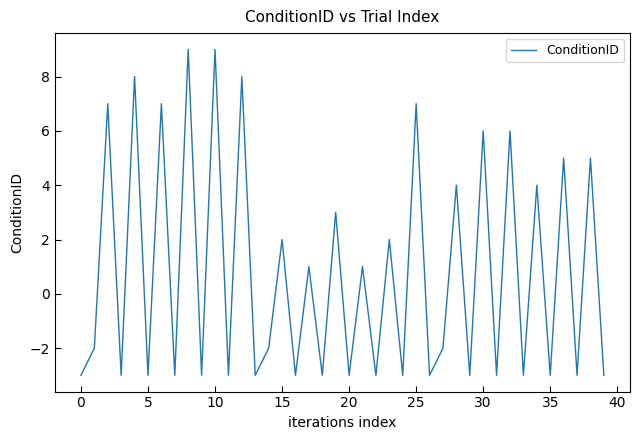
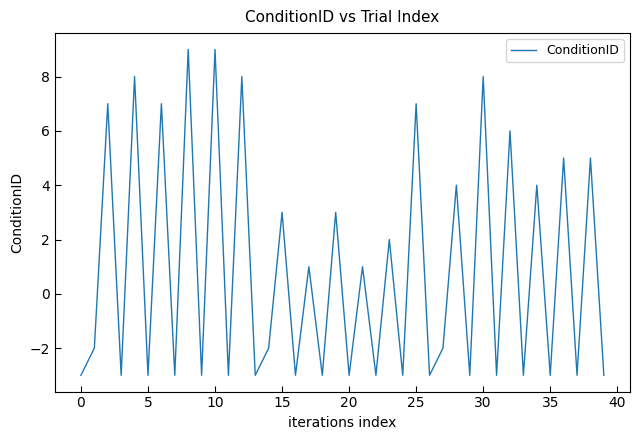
  {
    "0": -3,
    "5": -3,
    "10": 9,
-   "15": 2,
+   "15": 3,
    "20": -3,
    "25": 7,
-   "30": 6,
+   "30": 8,
    "35": -3
  }
